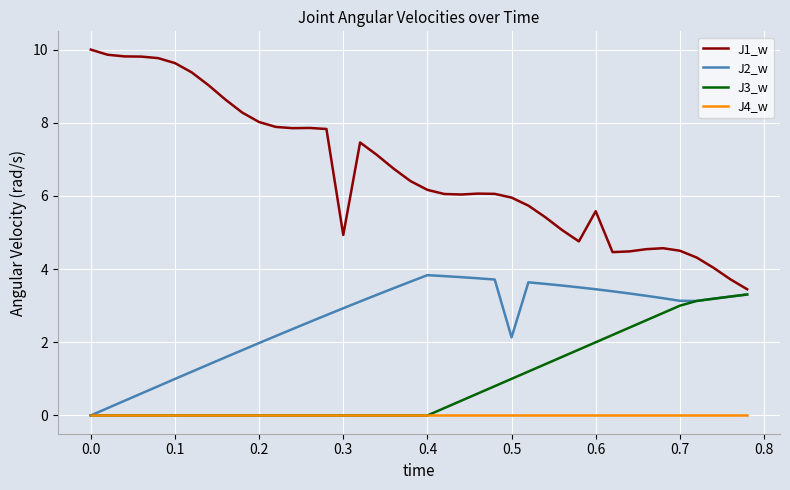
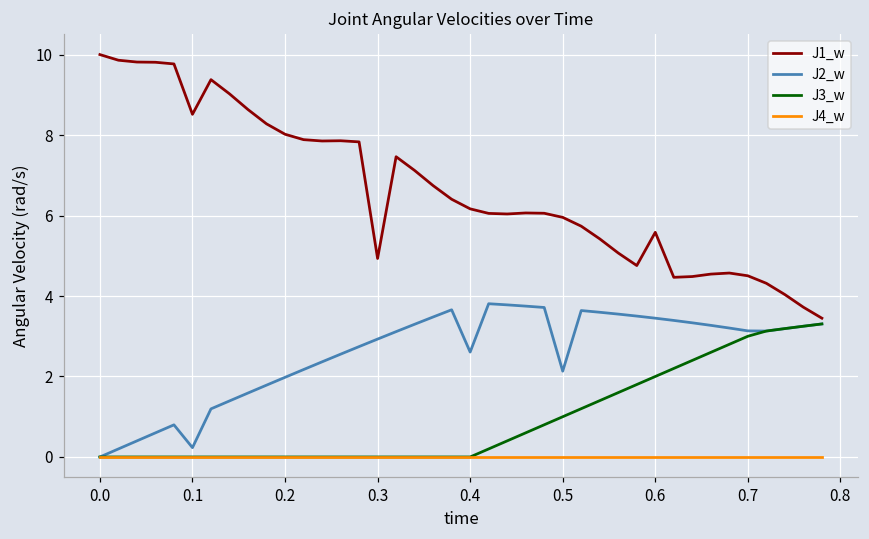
  {
    "J1_w": {
      "0.0": 10.0,
-     "0.1": 9.6,
+     "0.1": 8.5,
      "0.2": 8.0,
      "0.3": 4.9,
      "0.4": 6.2,
      "0.5": 6.0,
      "0.6": 5.6,
      "0.7": 4.5
    },
    "J2_w": {
-     "0.1": 1.0,
+     "0.1": 0.2,
      "0.2": 2.0,
      "0.3": 2.9,
-     "0.4": 3.8,
+     "0.4": 2.6,
      "0.5": 2.1,
      "0.6": 3.4,
      "0.7": 3.1
    },
    "J3_w": {
      "0.5": 1.0,
      "0.6": 2.0,
      "0.7": 3.0
    },
    "J4_w": {
      "0.5": 0.0,
      "0.6": 0.0,
      "0.7": 0.0
    }
  }
